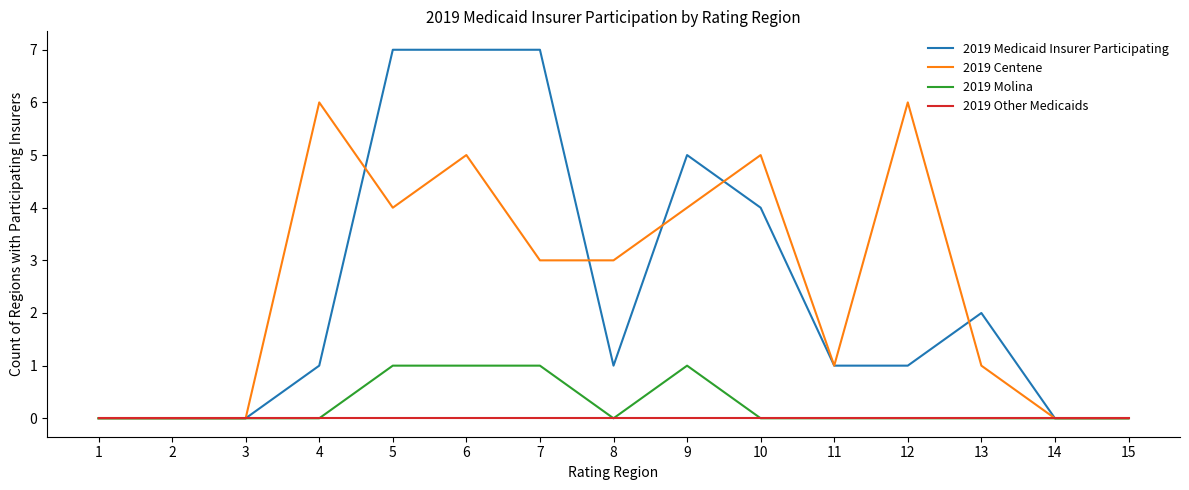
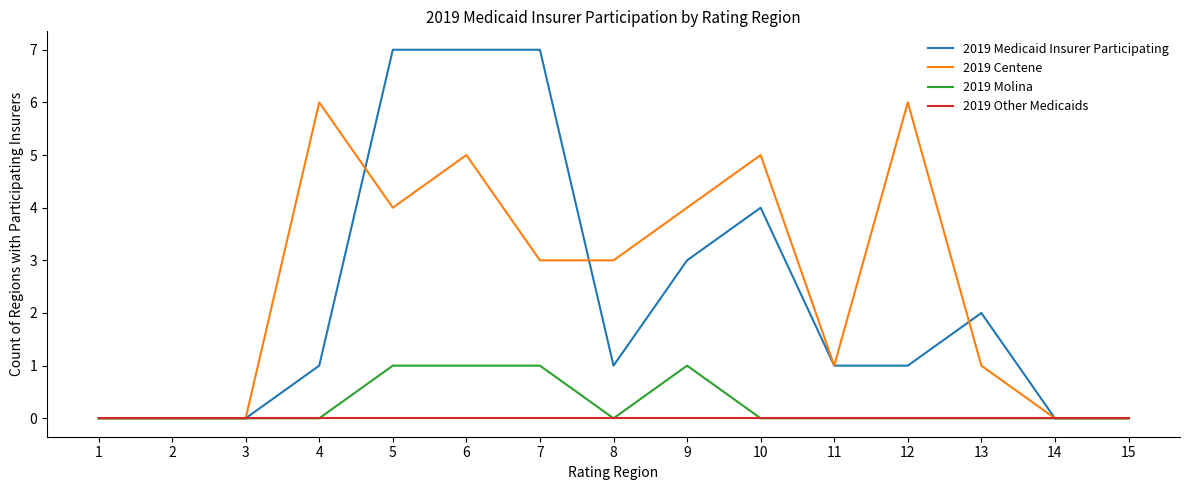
  {
    "2019 Medicaid Insurer Participating": {
      "4": 1,
      "5": 7,
      "6": 7,
      "7": 7,
      "8": 1,
-     "9": 5,
+     "9": 3,
      "10": 4,
      "12": 1,
      "13": 2
    },
    "2019 Centene": {
      "4": 6,
      "5": 4,
      "6": 5,
      "7": 3,
      "8": 3,
      "9": 4,
      "10": 5,
      "12": 6,
      "13": 1
    },
    "2019 Molina": {
      "5": 1,
      "6": 1,
      "7": 1,
      "9": 1
    },
    "2019 Other Medicaids": {
      "5": 0,
      "6": 0,
      "7": 0,
      "9": 0
    }
  }
